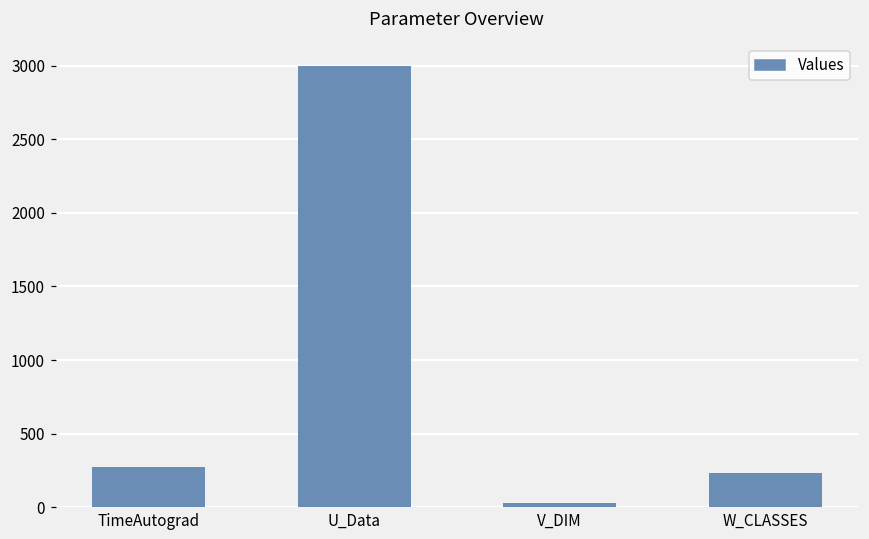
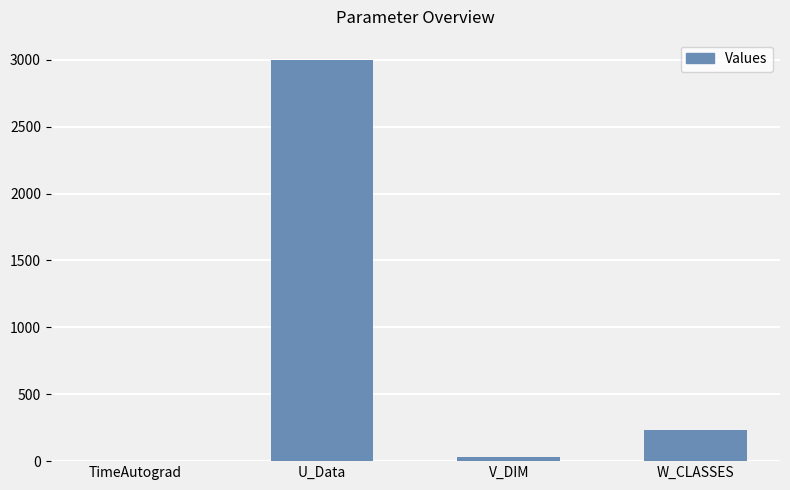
  {
-   "TimeAutograd": 270,
+   "TimeAutograd": 0,
    "U_Data": 3000,
    "V_DIM": 30,
    "W_CLASSES": 230
  }
